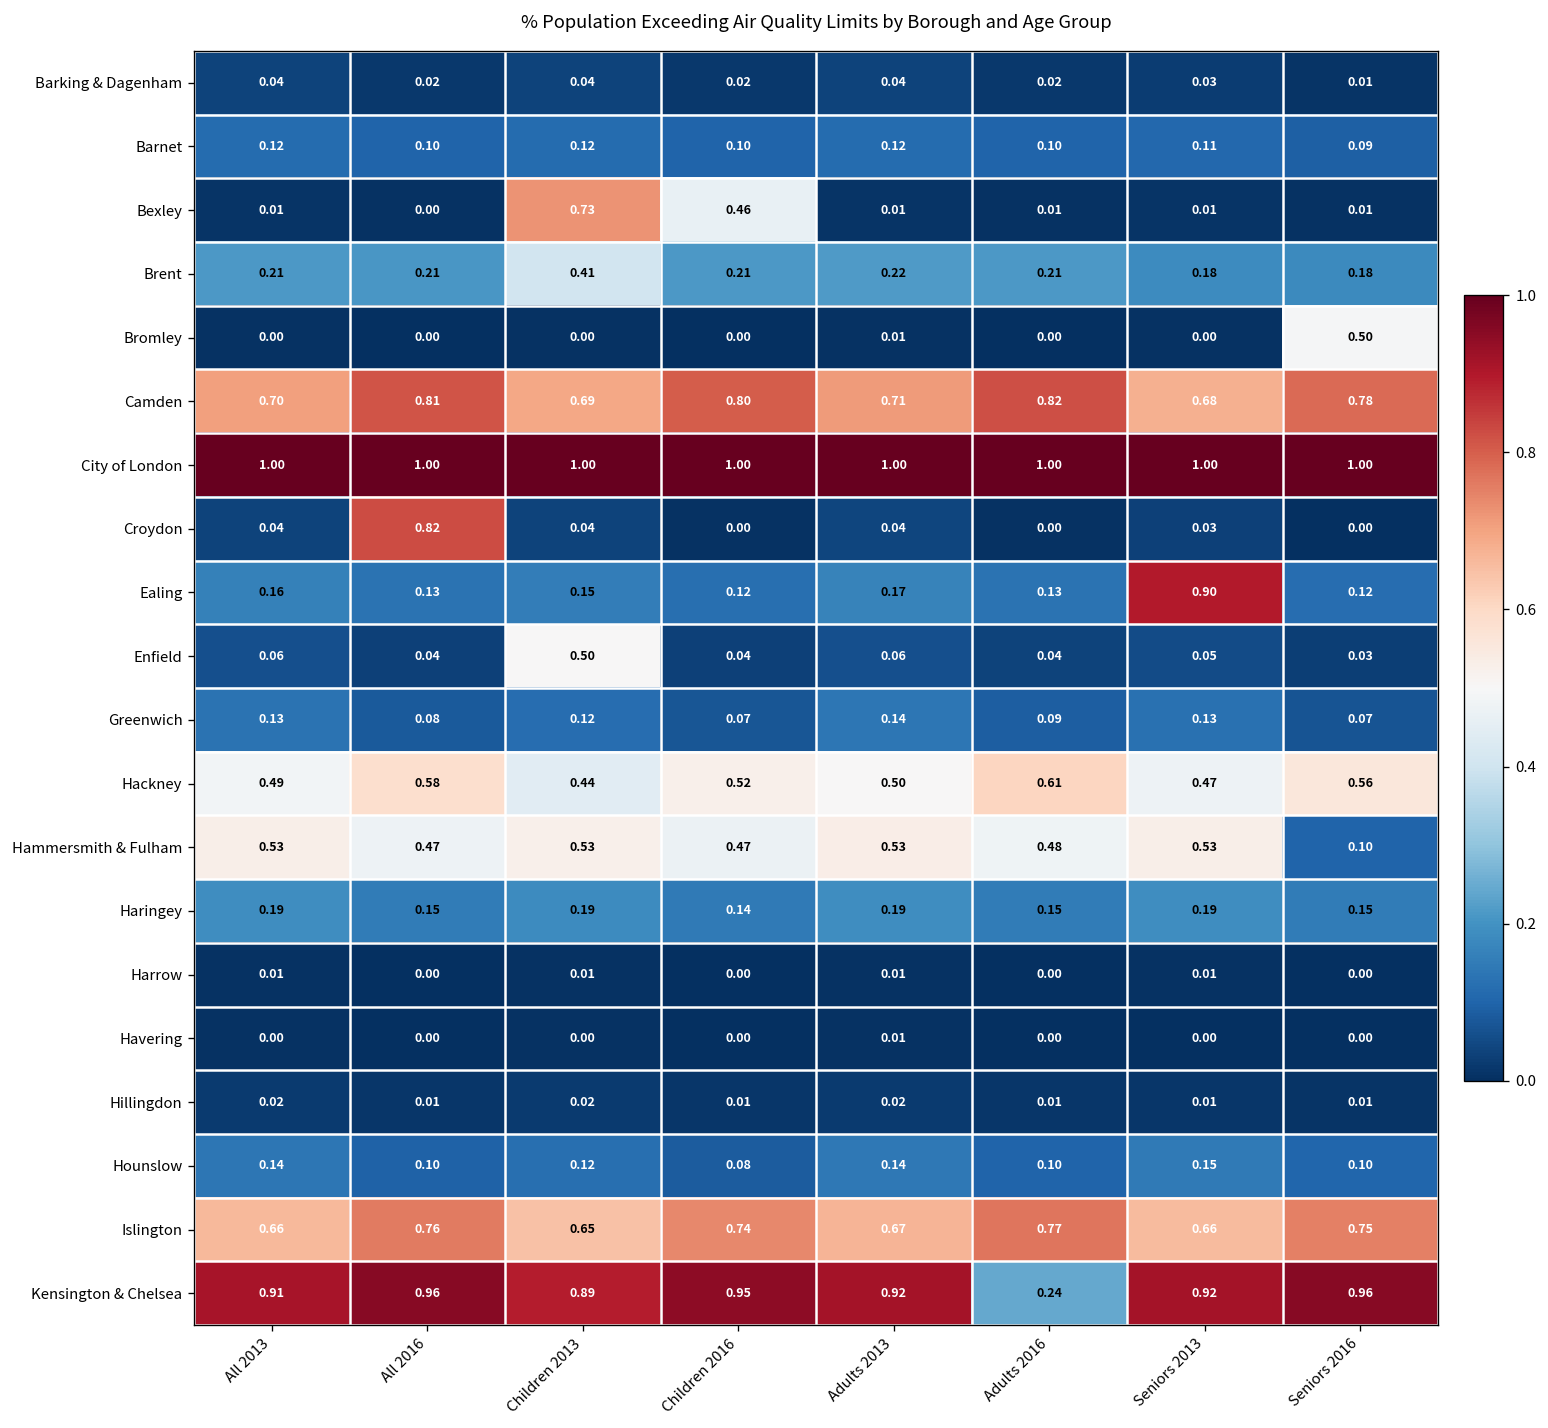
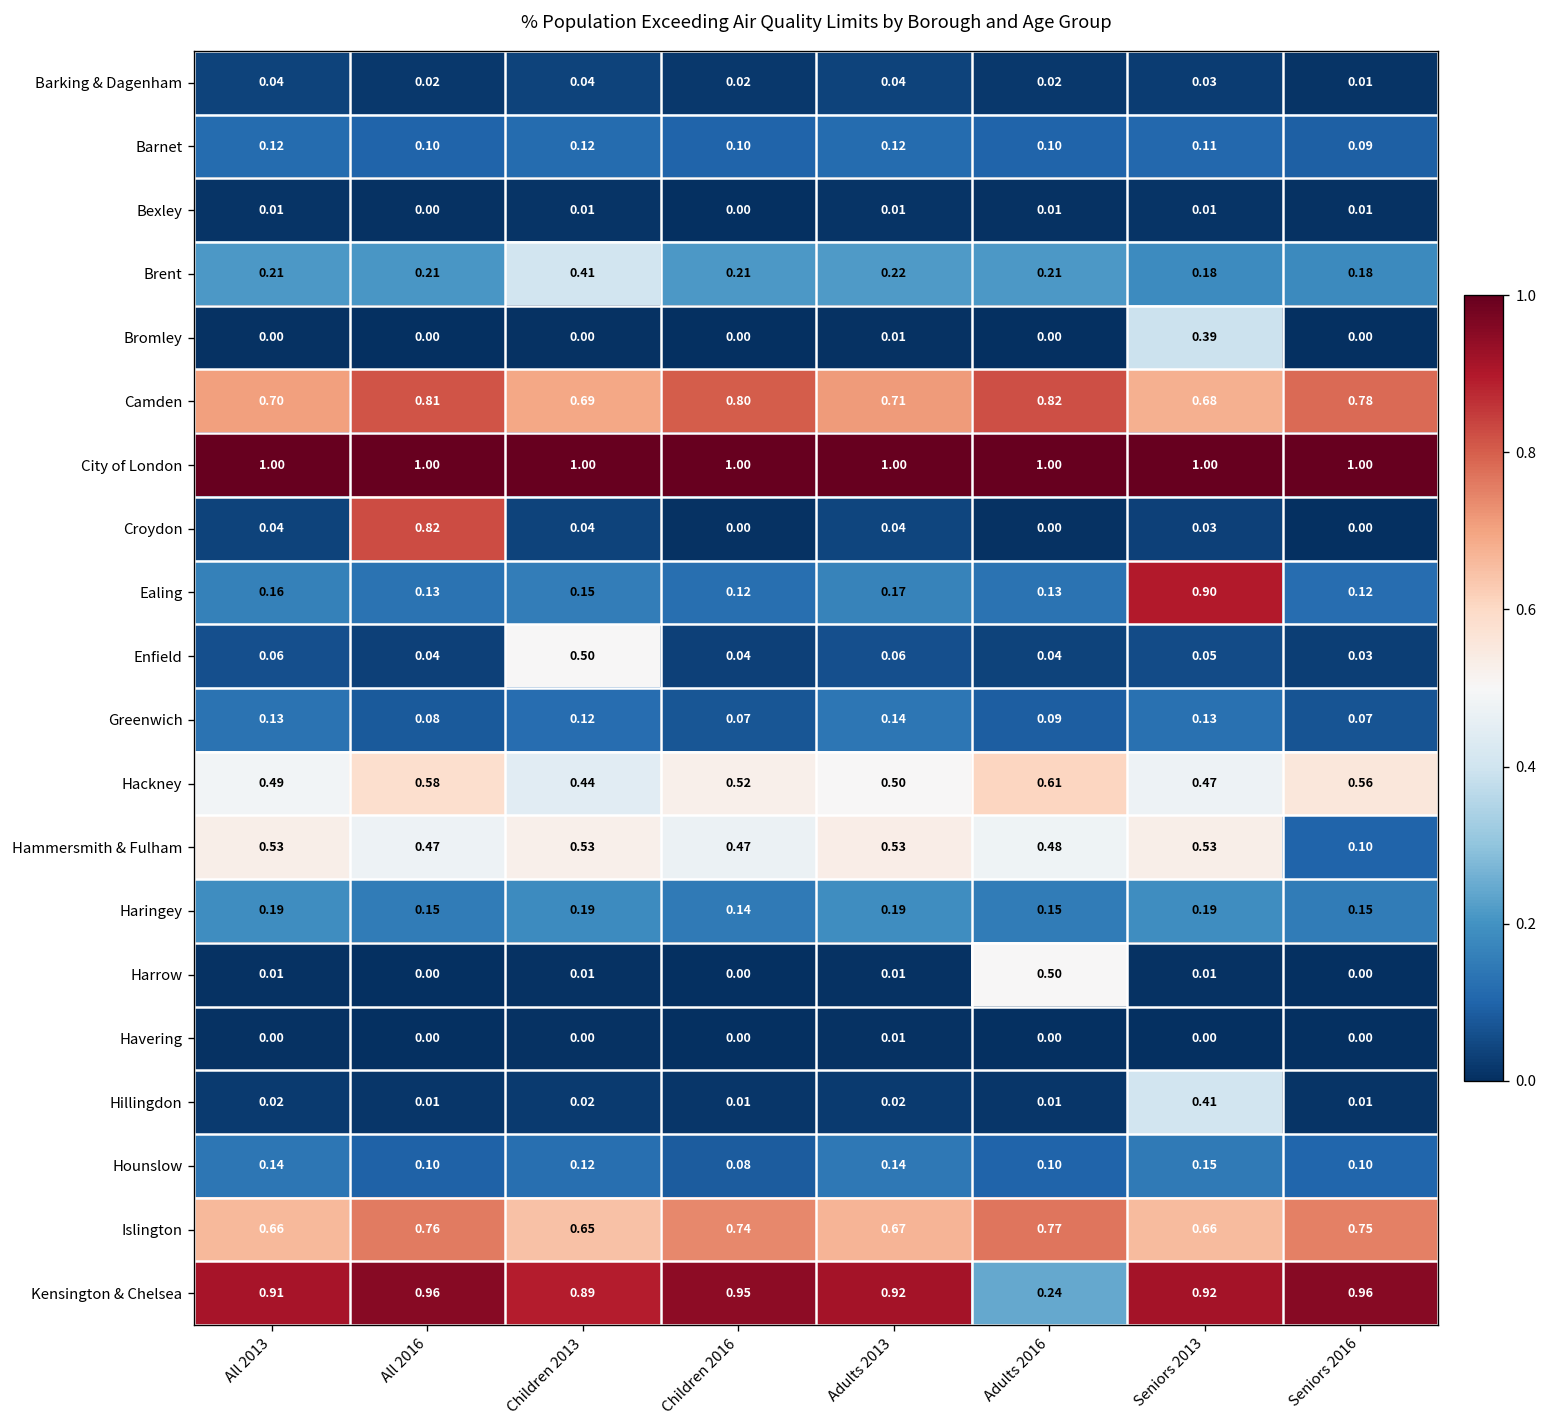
  {
    "Barking & Dagenham": {
      "All 2013": 0.04,
      "All 2016": 0.02,
      "Children 2013": 0.04,
      "Children 2016": 0.02,
      "Adults 2013": 0.04,
      "Adults 2016": 0.02,
      "Seniors 2013": 0.03,
      "Seniors 2016": 0.01
    },
    "Barnet": {
      "All 2013": 0.12,
      "All 2016": 0.10,
      "Children 2013": 0.12,
      "Children 2016": 0.10,
      "Adults 2013": 0.12,
      "Adults 2016": 0.10,
      "Seniors 2013": 0.11,
      "Seniors 2016": 0.09
    },
    "Bexley": {
      "All 2013": 0.01,
      "All 2016": 0.00,
-     "Children 2013": 0.73,
-     "Children 2016": 0.46,
+     "Children 2013": 0.01,
+     "Children 2016": 0.00,
      "Adults 2013": 0.01,
      "Adults 2016": 0.01,
      "Seniors 2013": 0.01,
      "Seniors 2016": 0.01
    },
    "Brent": {
      "All 2013": 0.21,
      "All 2016": 0.21,
      "Children 2013": 0.41,
      "Children 2016": 0.21,
      "Adults 2013": 0.22,
      "Adults 2016": 0.21,
      "Seniors 2013": 0.18,
      "Seniors 2016": 0.18
    },
    "Bromley": {
      "All 2013": 0.00,
      "All 2016": 0.00,
      "Children 2013": 0.00,
      "Children 2016": 0.00,
      "Adults 2013": 0.01,
      "Adults 2016": 0.00,
-     "Seniors 2013": 0.00,
-     "Seniors 2016": 0.50
+     "Seniors 2013": 0.39,
+     "Seniors 2016": 0.00
    },
    "Camden": {
      "All 2013": 0.70,
      "All 2016": 0.81,
      "Children 2013": 0.69,
      "Children 2016": 0.80,
      "Adults 2013": 0.71,
      "Adults 2016": 0.82,
      "Seniors 2013": 0.68,
      "Seniors 2016": 0.78
    },
    "City of London": {
      "All 2013": 1.00,
      "All 2016": 1.00,
      "Children 2013": 1.00,
      "Children 2016": 1.00,
      "Adults 2013": 1.00,
      "Adults 2016": 1.00,
      "Seniors 2013": 1.00,
      "Seniors 2016": 1.00
    },
    "Croydon": {
      "All 2013": 0.04,
      "All 2016": 0.82,
      "Children 2013": 0.04,
      "Children 2016": 0.00,
      "Adults 2013": 0.04,
      "Adults 2016": 0.00,
      "Seniors 2013": 0.03,
      "Seniors 2016": 0.00
    },
    "Ealing": {
      "All 2013": 0.16,
      "All 2016": 0.13,
      "Children 2013": 0.15,
      "Children 2016": 0.12,
      "Adults 2013": 0.17,
      "Adults 2016": 0.13,
      "Seniors 2013": 0.90,
      "Seniors 2016": 0.12
    },
    "Enfield": {
      "All 2013": 0.06,
      "All 2016": 0.04,
      "Children 2013": 0.50,
      "Children 2016": 0.04,
      "Adults 2013": 0.06,
      "Adults 2016": 0.04,
      "Seniors 2013": 0.05,
      "Seniors 2016": 0.03
    },
    "Greenwich": {
      "All 2013": 0.13,
      "All 2016": 0.08,
      "Children 2013": 0.12,
      "Children 2016": 0.07,
      "Adults 2013": 0.14,
      "Adults 2016": 0.09,
      "Seniors 2013": 0.13,
      "Seniors 2016": 0.07
    },
    "Hackney": {
      "All 2013": 0.49,
      "All 2016": 0.58,
      "Children 2013": 0.44,
      "Children 2016": 0.52,
      "Adults 2013": 0.50,
      "Adults 2016": 0.61,
      "Seniors 2013": 0.47,
      "Seniors 2016": 0.56
    },
    "Hammersmith & Fulham": {
      "All 2013": 0.53,
      "All 2016": 0.47,
      "Children 2013": 0.53,
      "Children 2016": 0.47,
      "Adults 2013": 0.53,
      "Adults 2016": 0.48,
      "Seniors 2013": 0.53,
      "Seniors 2016": 0.10
    },
    "Haringey": {
      "All 2013": 0.19,
      "All 2016": 0.15,
      "Children 2013": 0.19,
      "Children 2016": 0.14,
      "Adults 2013": 0.19,
      "Adults 2016": 0.15,
      "Seniors 2013": 0.19,
      "Seniors 2016": 0.15
    },
    "Harrow": {
      "All 2013": 0.01,
      "All 2016": 0.00,
      "Children 2013": 0.01,
      "Children 2016": 0.00,
      "Adults 2013": 0.01,
-     "Adults 2016": 0.00,
+     "Adults 2016": 0.50,
      "Seniors 2013": 0.01,
      "Seniors 2016": 0.00
    },
    "Havering": {
      "All 2013": 0.00,
      "All 2016": 0.00,
      "Children 2013": 0.00,
      "Children 2016": 0.00,
      "Adults 2013": 0.01,
      "Adults 2016": 0.00,
      "Seniors 2013": 0.00,
      "Seniors 2016": 0.00
    },
    "Hillingdon": {
      "All 2013": 0.02,
      "All 2016": 0.01,
      "Children 2013": 0.02,
      "Children 2016": 0.01,
      "Adults 2013": 0.02,
      "Adults 2016": 0.01,
-     "Seniors 2013": 0.01,
+     "Seniors 2013": 0.41,
      "Seniors 2016": 0.01
    },
    "Hounslow": {
      "All 2013": 0.14,
      "All 2016": 0.10,
      "Children 2013": 0.12,
      "Children 2016": 0.08,
      "Adults 2013": 0.14,
      "Adults 2016": 0.10,
      "Seniors 2013": 0.15,
      "Seniors 2016": 0.10
    },
    "Islington": {
      "All 2013": 0.66,
      "All 2016": 0.76,
      "Children 2013": 0.65,
      "Children 2016": 0.74,
      "Adults 2013": 0.67,
      "Adults 2016": 0.77,
      "Seniors 2013": 0.66,
      "Seniors 2016": 0.75
    },
    "Kensington & Chelsea": {
      "All 2013": 0.91,
      "All 2016": 0.96,
      "Children 2013": 0.89,
      "Children 2016": 0.95,
      "Adults 2013": 0.92,
      "Adults 2016": 0.24,
      "Seniors 2013": 0.92,
      "Seniors 2016": 0.96
    }
  }
